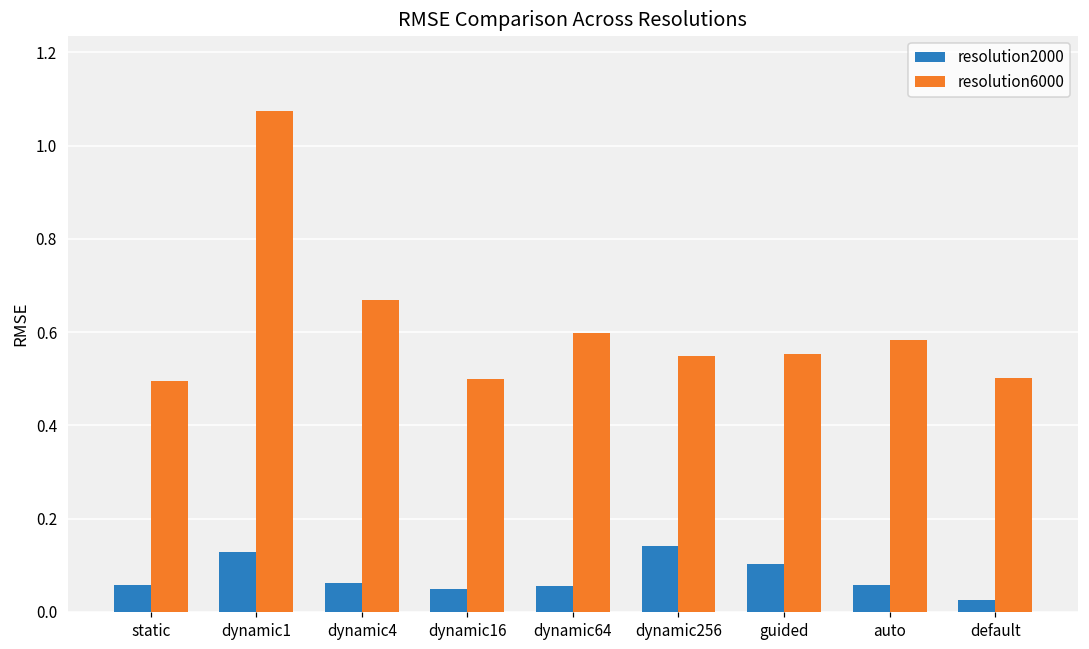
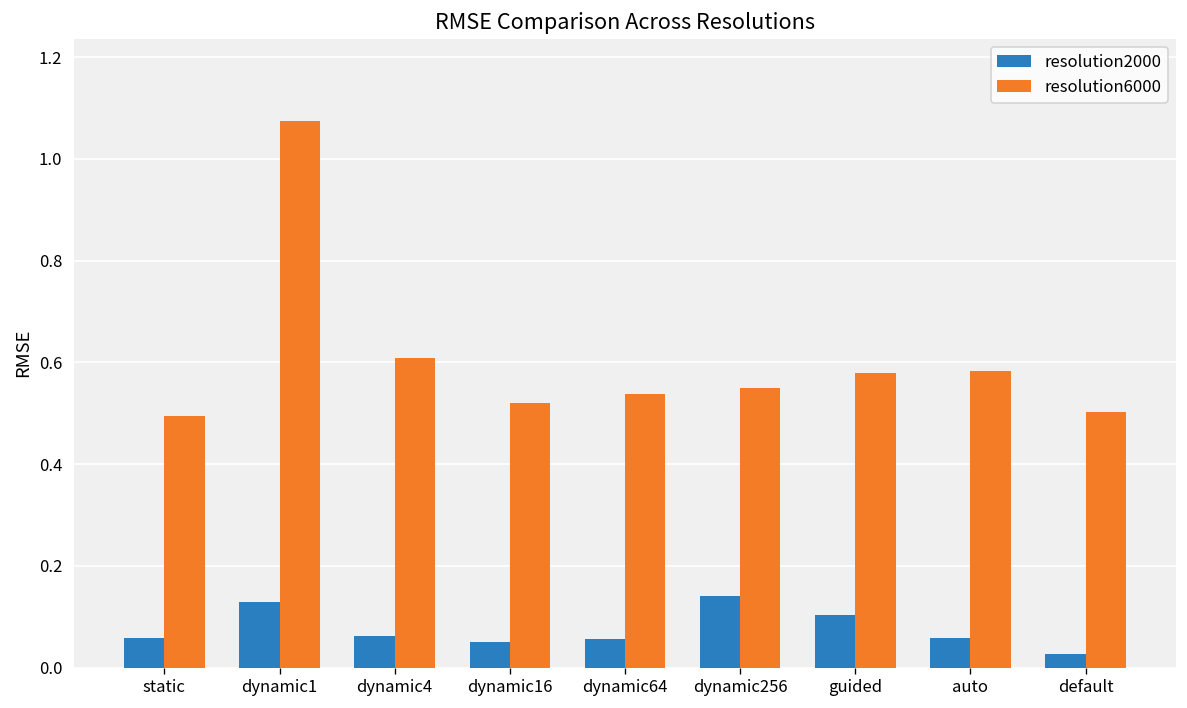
  {
    "resolution2000": {
      "static": 0.06,
      "dynamic1": 0.13,
      "dynamic4": 0.06,
      "dynamic16": 0.05,
      "dynamic64": 0.06,
      "dynamic256": 0.14,
      "guided": 0.10,
      "auto": 0.06,
      "default": 0.03
    },
    "resolution6000": {
      "static": 0.49,
      "dynamic1": 1.07,
-     "dynamic4": 0.67,
-     "dynamic16": 0.50,
-     "dynamic64": 0.60,
+     "dynamic4": 0.61,
+     "dynamic16": 0.52,
+     "dynamic64": 0.54,
      "dynamic256": 0.55,
-     "guided": 0.55,
+     "guided": 0.58,
      "auto": 0.58,
      "default": 0.50
    }
  }
